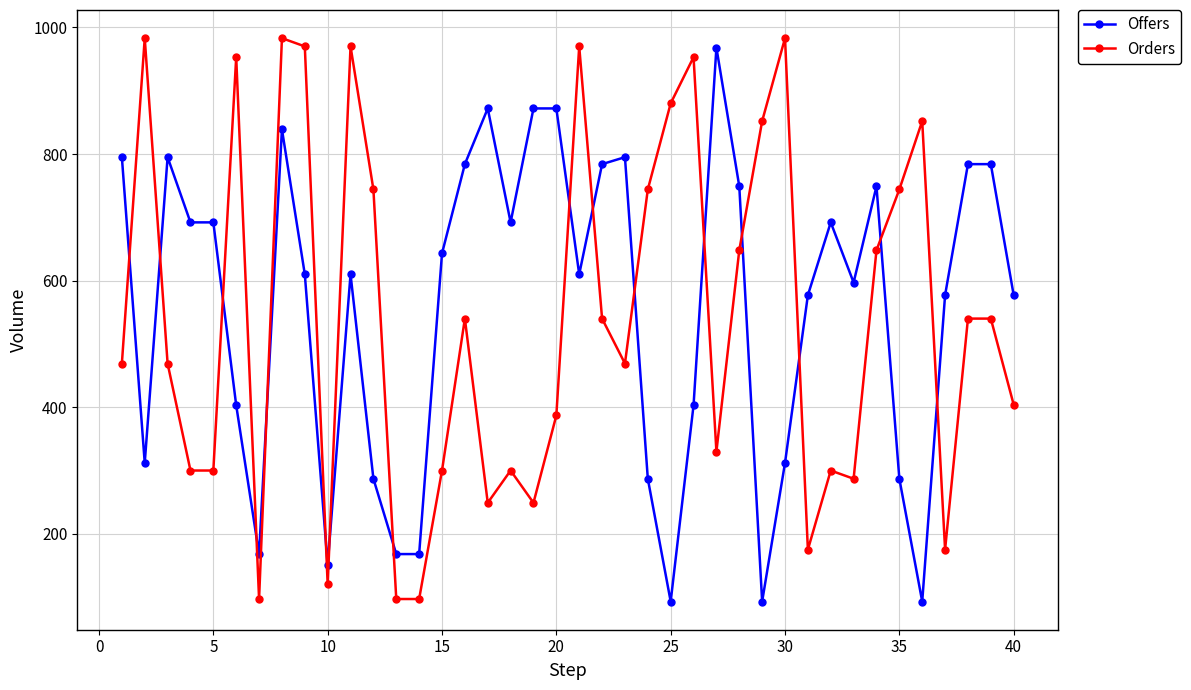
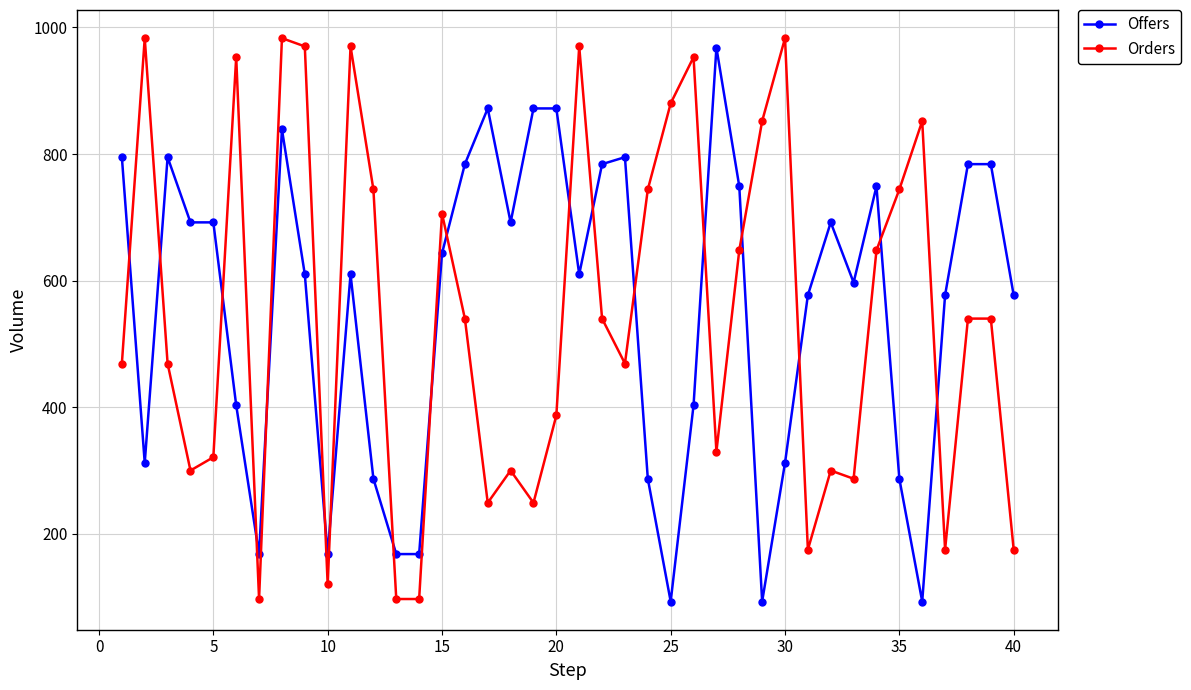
  {
    "Offers": {
      "5": 690,
-     "10": 150,
+     "10": 170,
      "15": 640,
      "20": 870,
      "25": 90,
      "30": 310,
      "35": 290,
      "40": 580
    },
    "Orders": {
-     "5": 300,
+     "5": 320,
      "10": 120,
-     "15": 300,
+     "15": 710,
      "20": 390,
      "25": 880,
      "30": 980,
      "35": 740,
-     "40": 400
+     "40": 180
    }
  }
